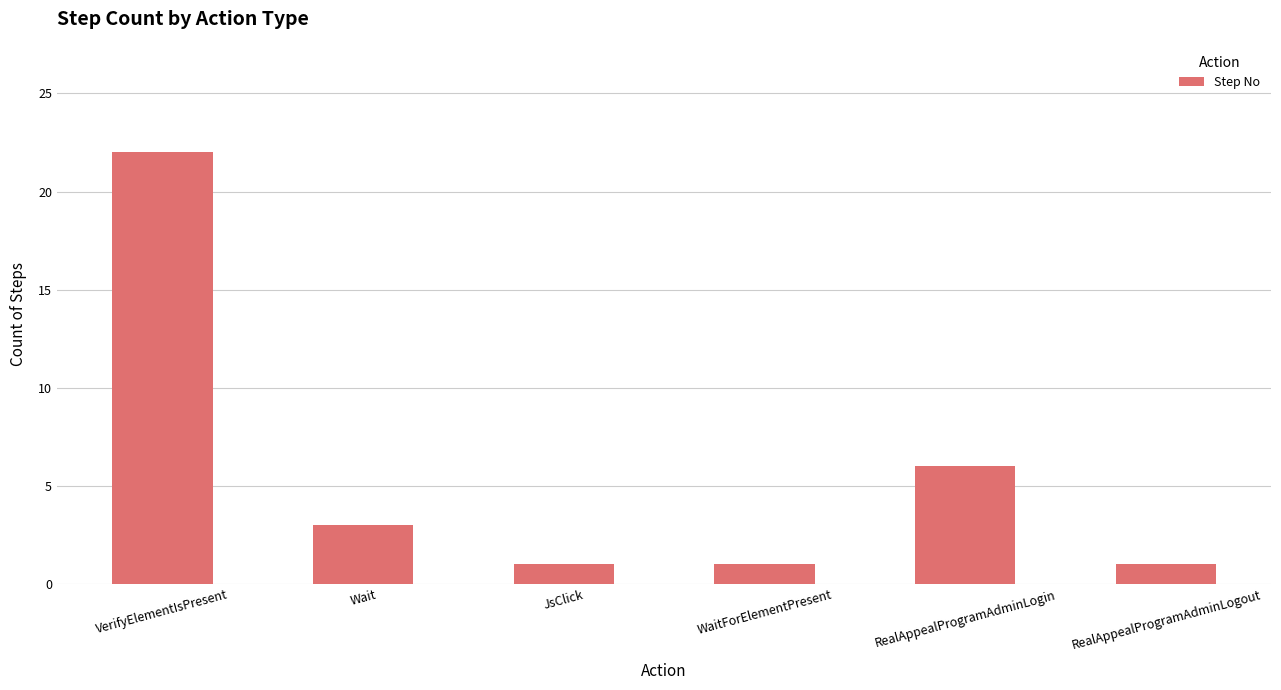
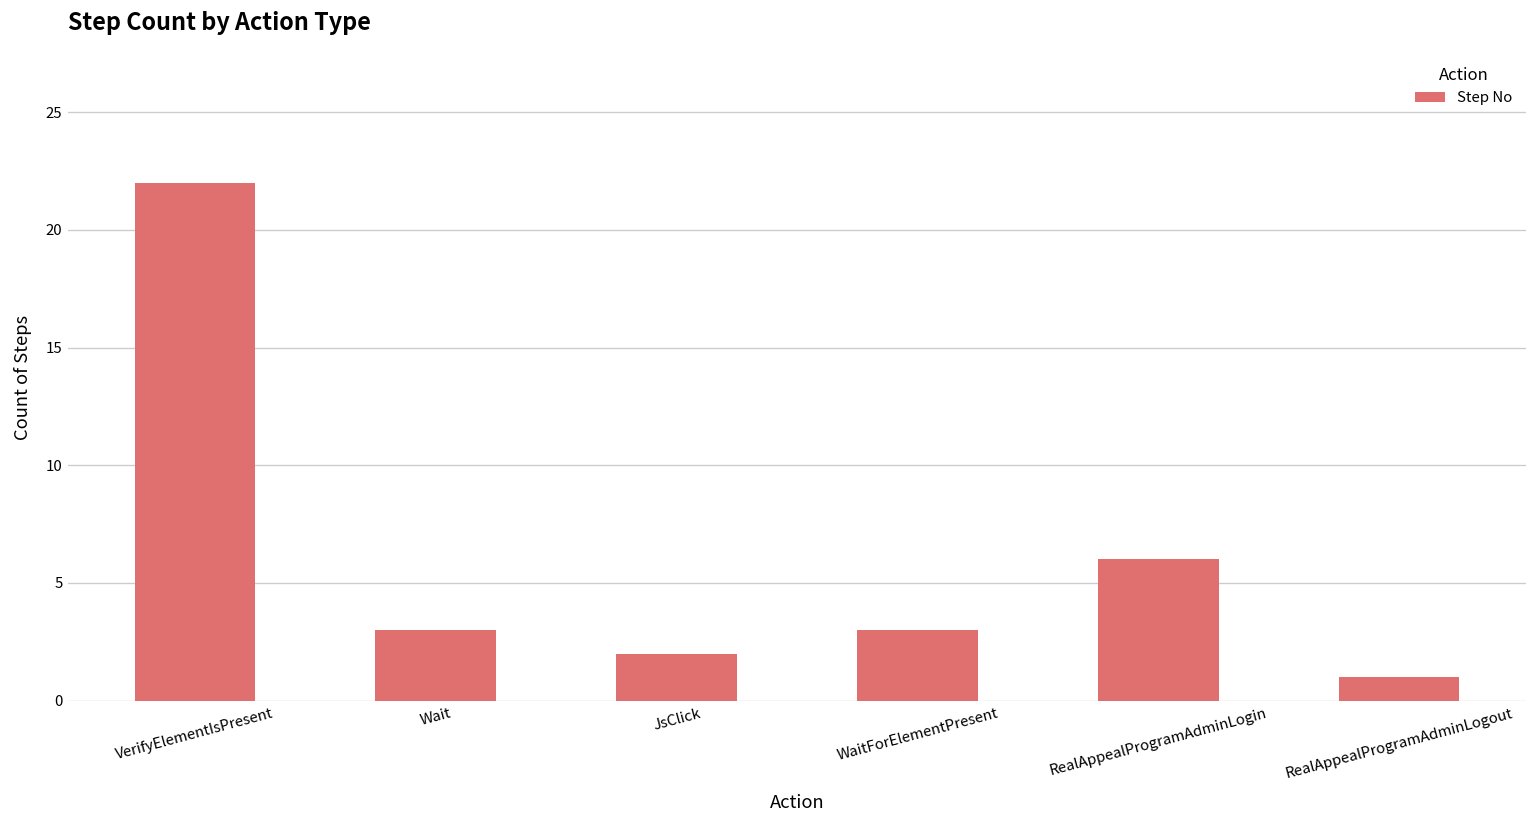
  {
    "VerifyElementIsPresent": 22,
    "Wait": 3,
-   "JsClick": 1,
-   "WaitForElementPresent": 1,
+   "JsClick": 2,
+   "WaitForElementPresent": 3,
    "RealAppealProgramAdminLogin": 6,
    "RealAppealProgramAdminLogout": 1
  }
